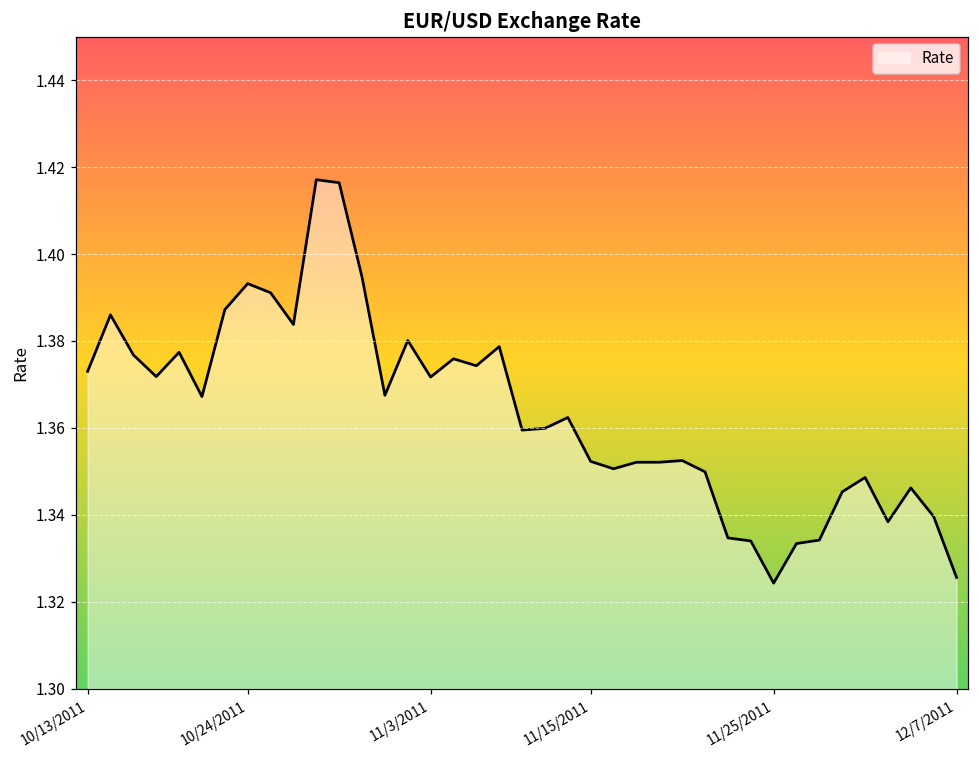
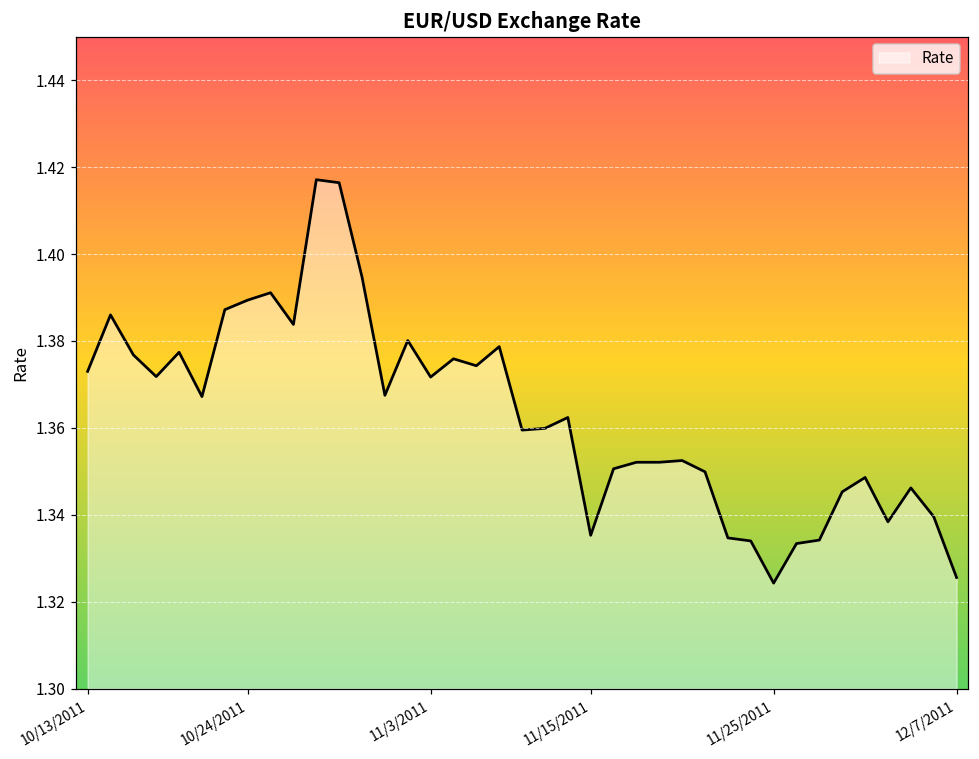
  {
    "10/13/2011": 1.373,
-   "10/24/2011": 1.393,
+   "10/24/2011": 1.389,
    "11/3/2011": 1.372,
-   "11/15/2011": 1.352,
+   "11/15/2011": 1.335,
    "11/25/2011": 1.324,
    "12/7/2011": 1.326
  }
